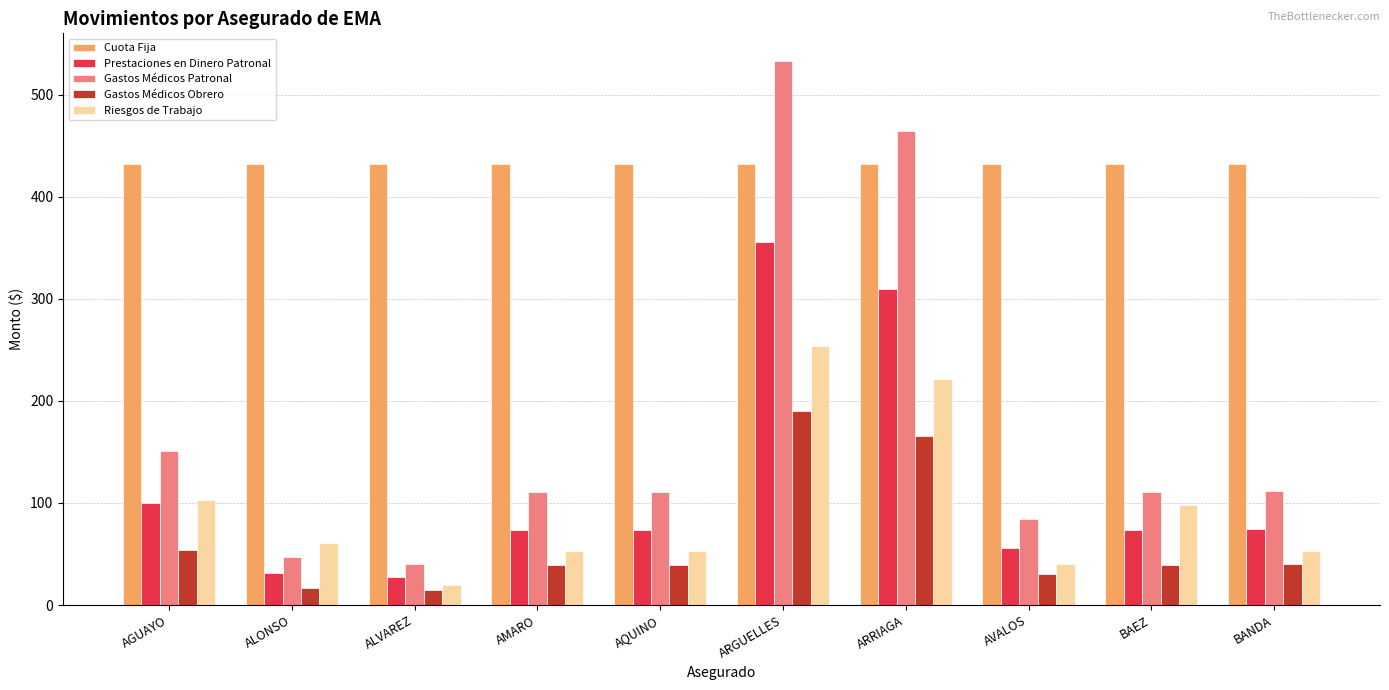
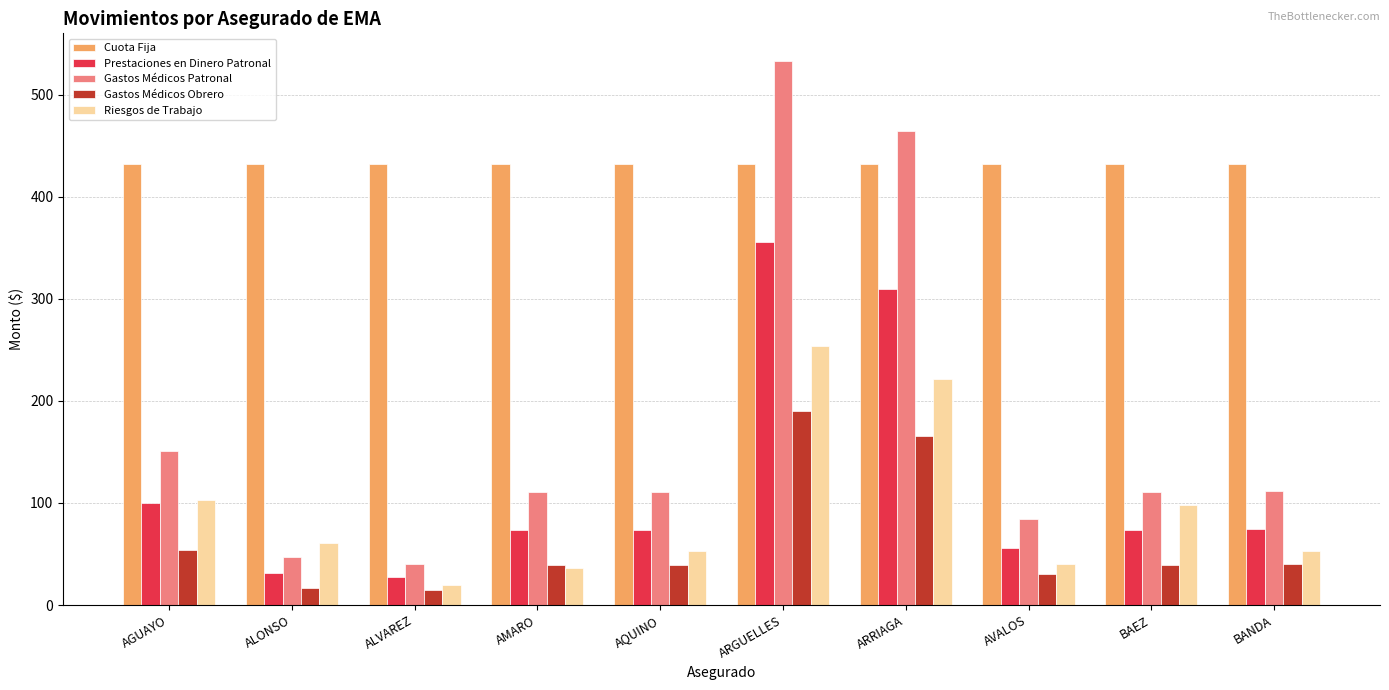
  {
    "Riesgos de Trabajo": {
      "AGUAYO": 103,
      "ALONSO": 61,
      "ALVAREZ": 19,
-     "AMARO": 53,
+     "AMARO": 36,
      "AQUINO": 53,
      "ARGUELLES": 254,
      "ARRIAGA": 221,
      "AVALOS": 40,
      "BAEZ": 98,
      "BANDA": 53
    }
  }
